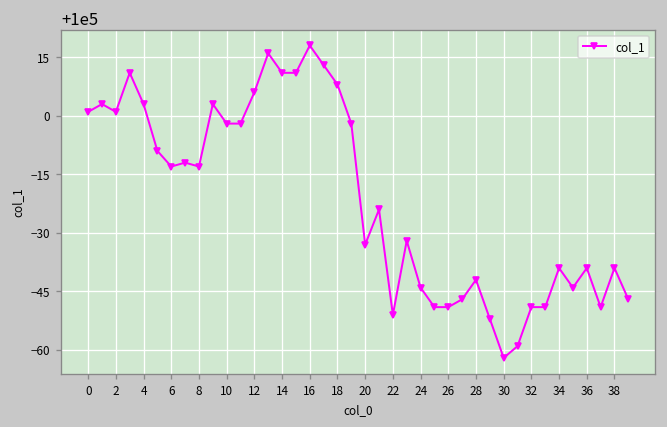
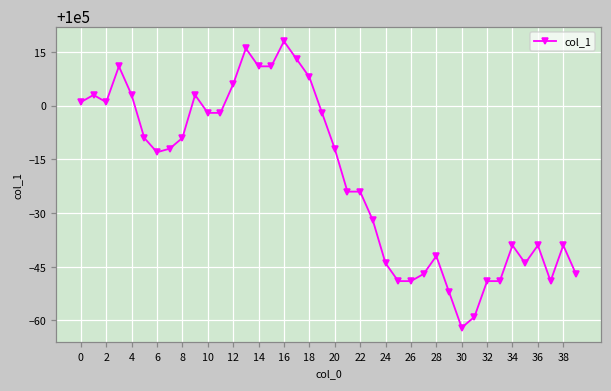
  {
    "0": 100001,
    "2": 100001,
    "4": 100003,
    "6": 99987,
-   "8": 99987,
+   "8": 99991,
    "10": 99998,
    "12": 100006,
    "14": 100011,
    "16": 100018,
    "18": 100008,
-   "20": 99967,
-   "22": 99949,
+   "20": 99988,
+   "22": 99976,
    "24": 99956,
    "26": 99951,
    "28": 99958,
    "30": 99938,
    "32": 99951,
    "34": 99961,
    "36": 99961,
    "38": 99961
  }
